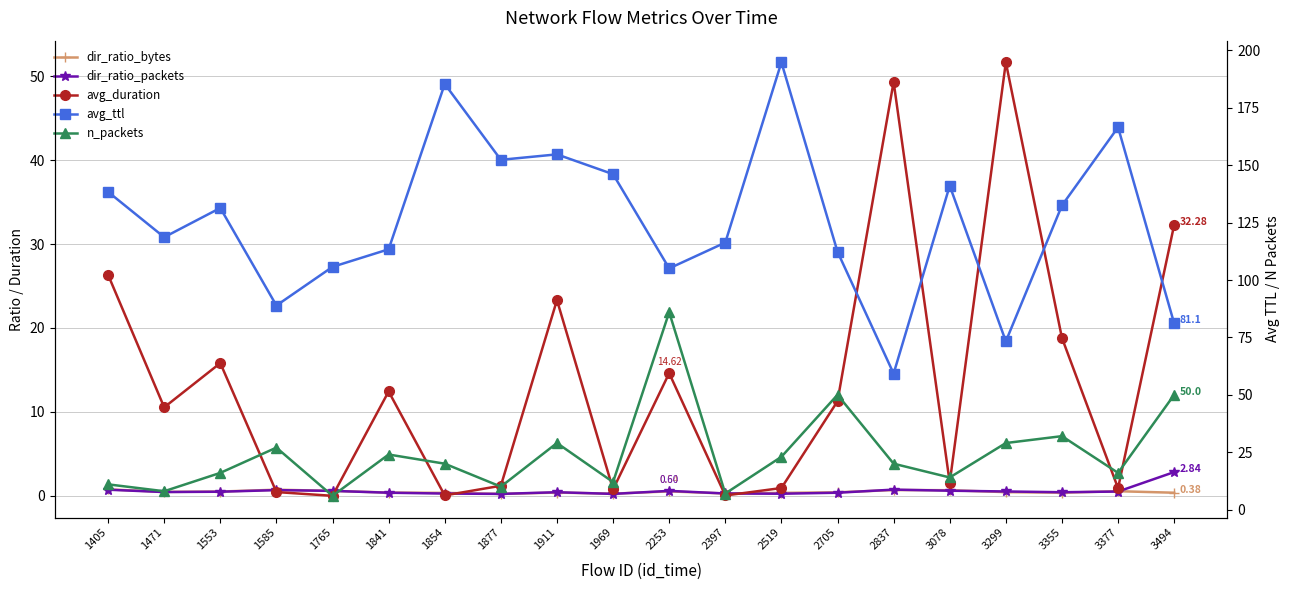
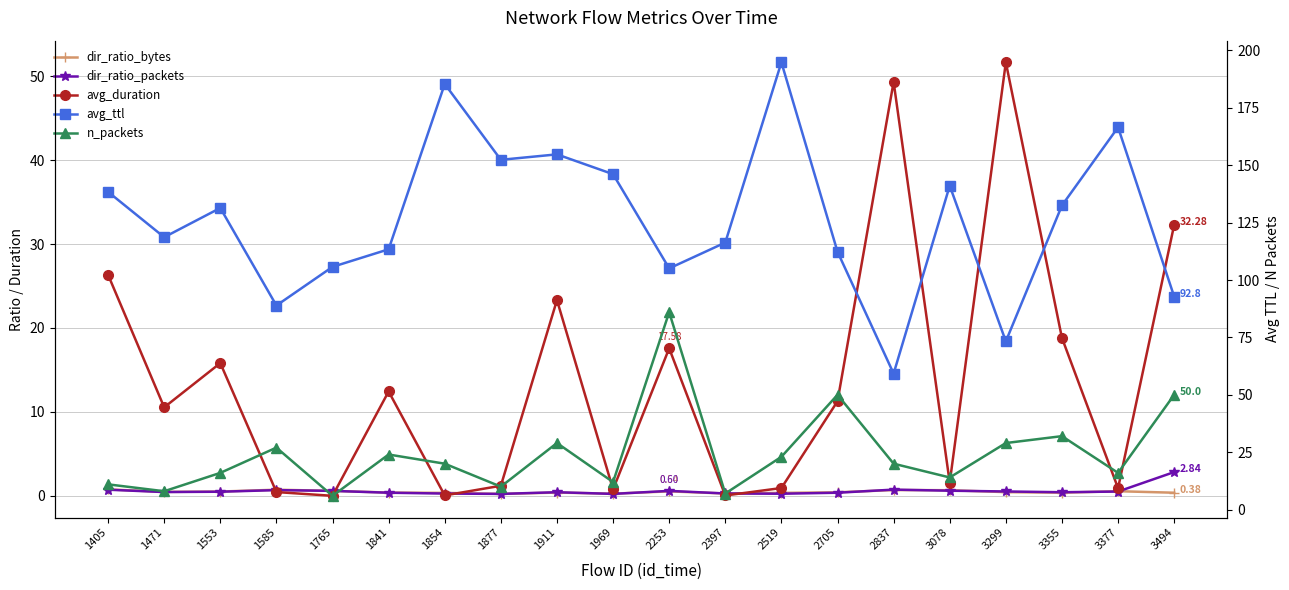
  {
    "dir_ratio_bytes": {
      "3494": 0.38
    },
    "dir_ratio_packets": {
      "3494": 2.84
    },
    "avg_duration": {
-     "2253": 14.62,
+     "2253": 17.58,
      "3494": 32.28
    },
    "avg_ttl": {
-     "3494": 81.1
+     "3494": 92.8
    },
    "n_packets": {
      "3494": 50.0
    }
  }
